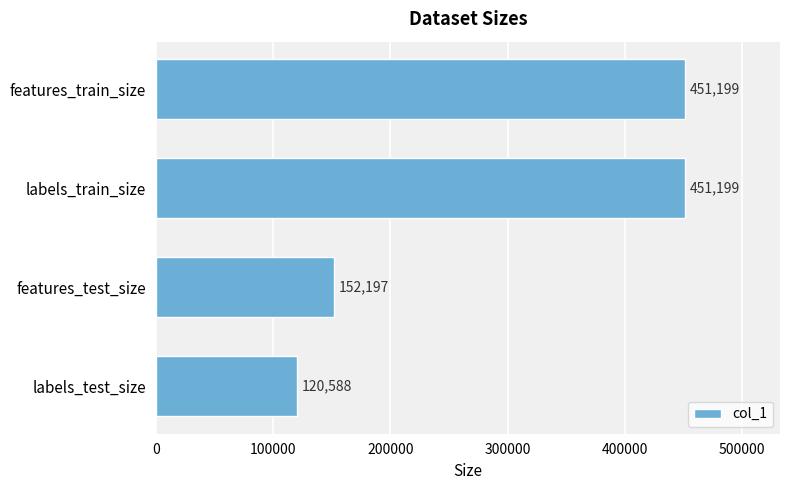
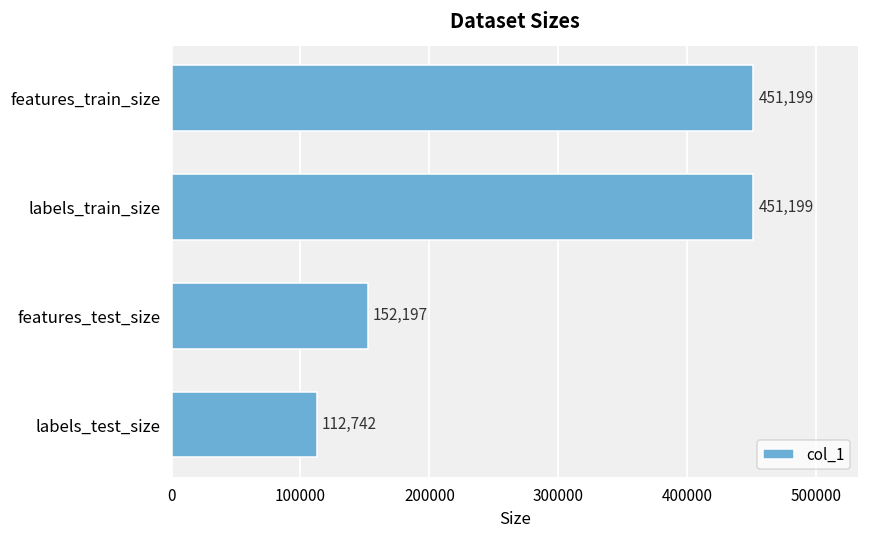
  {
    "features_train_size": "451,199",
    "labels_train_size": "451,199",
    "features_test_size": "152,197",
-   "labels_test_size": "120,588"
+   "labels_test_size": "112,742"
  }
